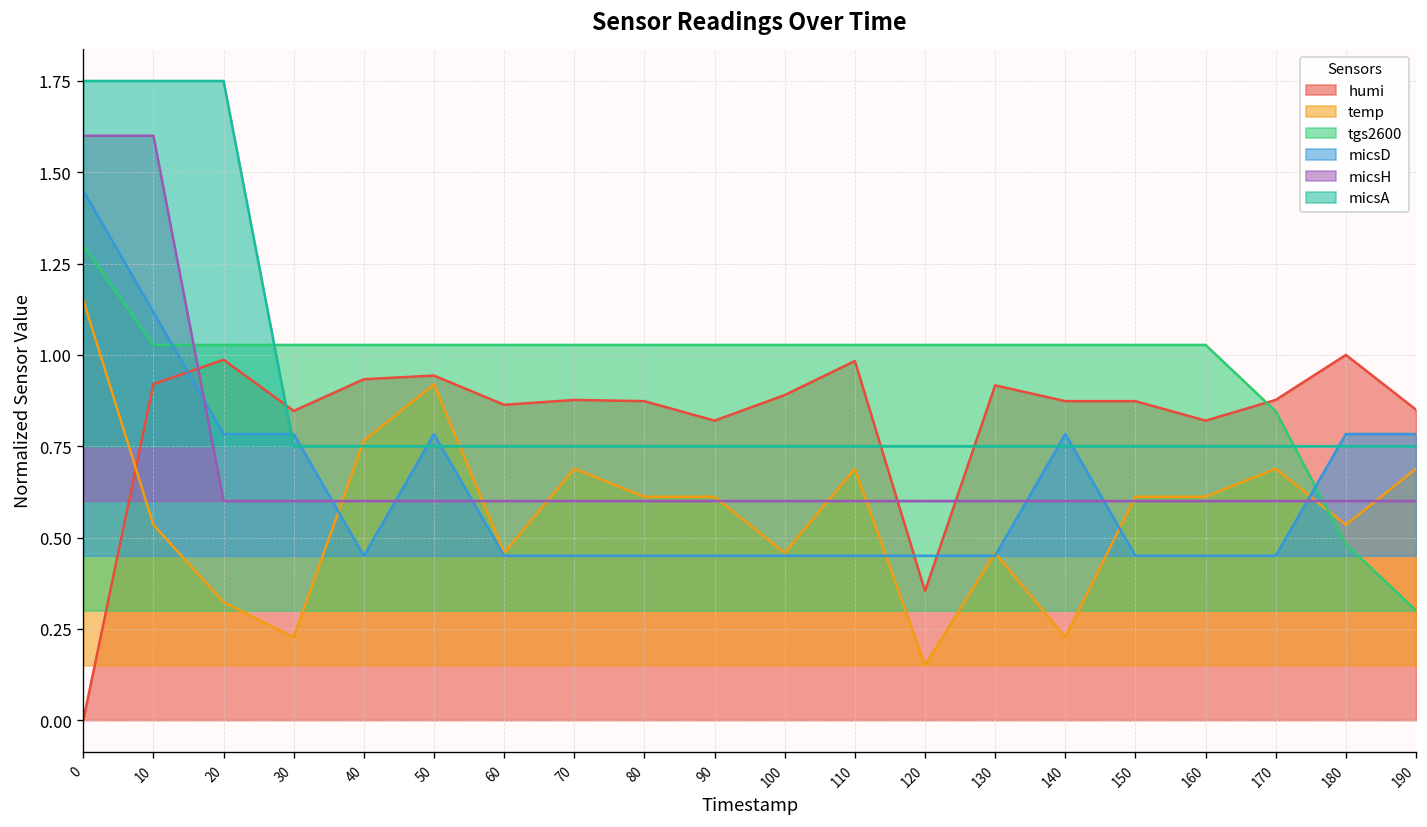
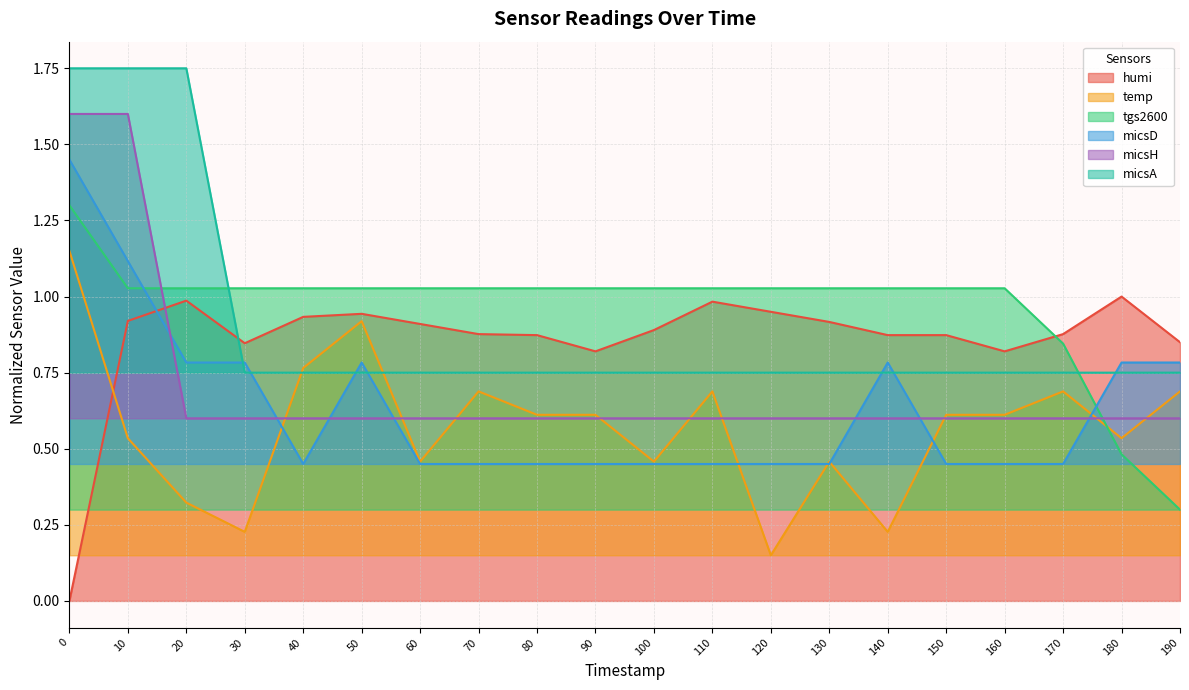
  {
    "humi": {
      "0": 0.00,
      "10": 0.92,
      "20": 0.99,
      "30": 0.85,
      "40": 0.93,
      "50": 0.94,
-     "60": 0.86,
+     "60": 0.91,
      "70": 0.88,
      "80": 0.87,
      "90": 0.82,
      "100": 0.89,
      "110": 0.98,
-     "120": 0.35,
+     "120": 0.95,
      "130": 0.92,
      "140": 0.87,
      "150": 0.87,
      "160": 0.82,
      "170": 0.88,
      "180": 1.00,
      "190": 0.85
    },
    "temp": {
      "0": 1.15,
      "10": 0.53,
      "20": 0.32,
      "30": 0.23,
      "40": 0.77,
      "50": 0.92,
      "70": 0.69,
      "80": 0.61,
      "90": 0.61,
      "110": 0.69,
      "120": 0.00,
      "140": 0.23,
      "150": 0.61,
      "160": 0.61,
      "170": 0.69,
      "180": 0.53,
      "190": 0.69
    },
    "micsD": {
      "0": 1.45,
      "10": 1.12,
      "20": 0.78,
      "30": 0.78,
      "40": 0.00,
      "50": 0.78,
      "70": 0.00,
      "80": 0.00,
      "90": 0.00,
      "110": 0.00,
      "120": 0.00,
      "140": 0.78,
      "150": 0.00,
      "160": 0.00,
      "170": 0.00,
      "180": 0.78,
      "190": 0.78
    },
    "micsH": {
      "0": 1.60,
      "10": 1.60,
      "20": 0.00,
      "30": 0.00,
      "40": 0.00,
      "50": 0.00,
      "60": 0.00,
      "70": 0.00,
      "80": 0.00,
      "90": 0.00,
      "100": 0.00,
      "110": 0.00,
      "120": 0.00,
      "130": 0.00,
      "140": 0.00,
      "150": 0.00,
      "160": 0.00,
      "170": 0.00,
      "180": 0.00,
      "190": 0.00
    }
  }
